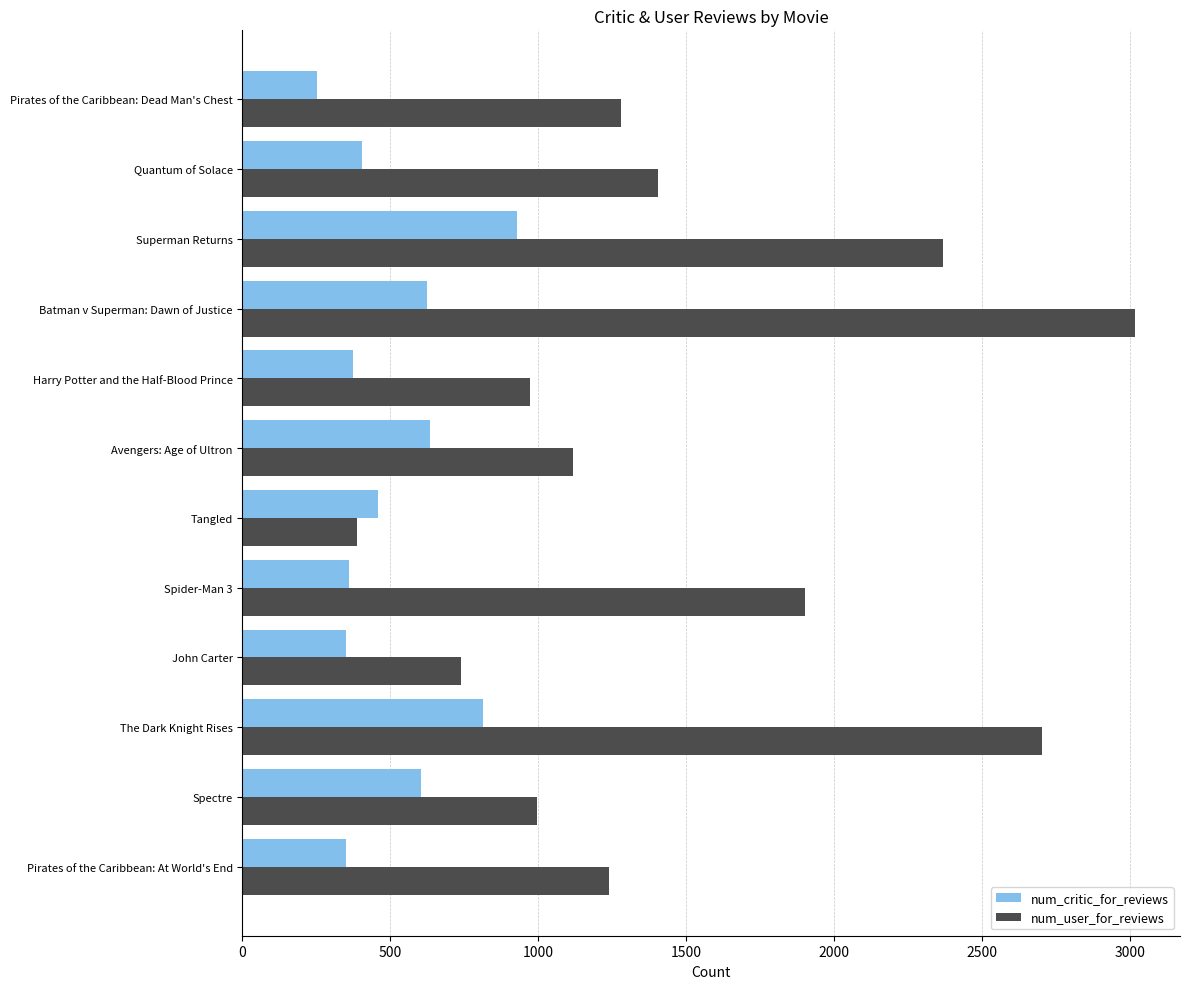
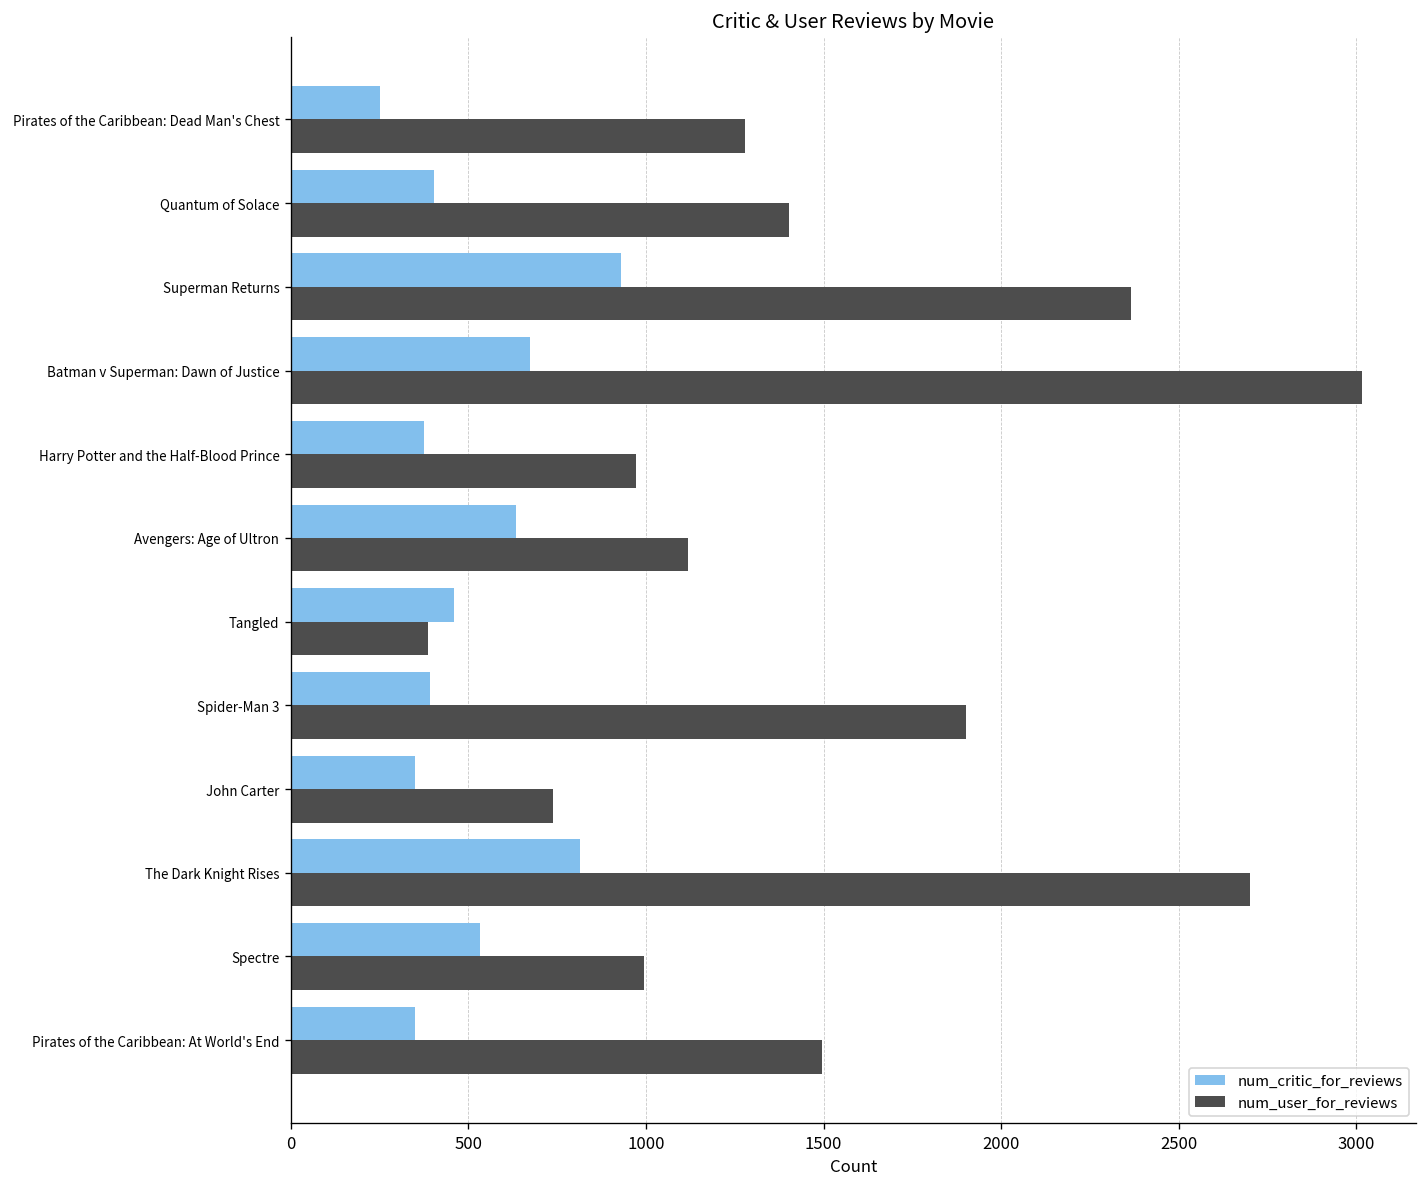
  {
    "num_critic_for_reviews": {
      "Pirates of the Caribbean: Dead Man's Chest": 250,
      "Quantum of Solace": 400,
      "Superman Returns": 930,
-     "Batman v Superman: Dawn of Justice": 620,
+     "Batman v Superman: Dawn of Justice": 670,
      "Harry Potter and the Half-Blood Prince": 380,
      "Avengers: Age of Ultron": 640,
      "Tangled": 460,
-     "Spider-Man 3": 360,
+     "Spider-Man 3": 390,
      "John Carter": 350,
      "The Dark Knight Rises": 810,
-     "Spectre": 600,
+     "Spectre": 530,
      "Pirates of the Caribbean: At World's End": 350
    },
    "num_user_for_reviews": {
      "Pirates of the Caribbean: Dead Man's Chest": 1280,
      "Quantum of Solace": 1400,
      "Superman Returns": 2370,
      "Batman v Superman: Dawn of Justice": 3020,
      "Harry Potter and the Half-Blood Prince": 970,
      "Avengers: Age of Ultron": 1120,
      "Tangled": 390,
      "Spider-Man 3": 1900,
      "John Carter": 740,
      "The Dark Knight Rises": 2700,
      "Spectre": 990,
-     "Pirates of the Caribbean: At World's End": 1240
+     "Pirates of the Caribbean: At World's End": 1500
    }
  }
